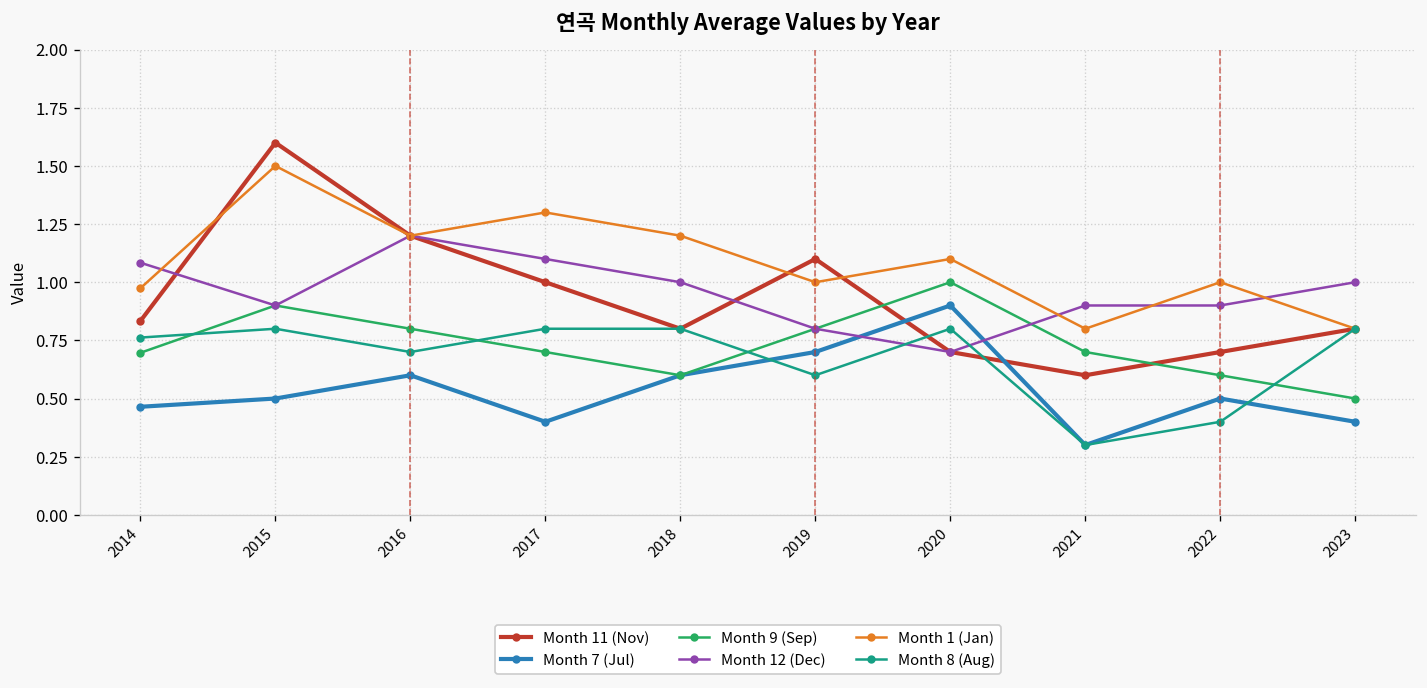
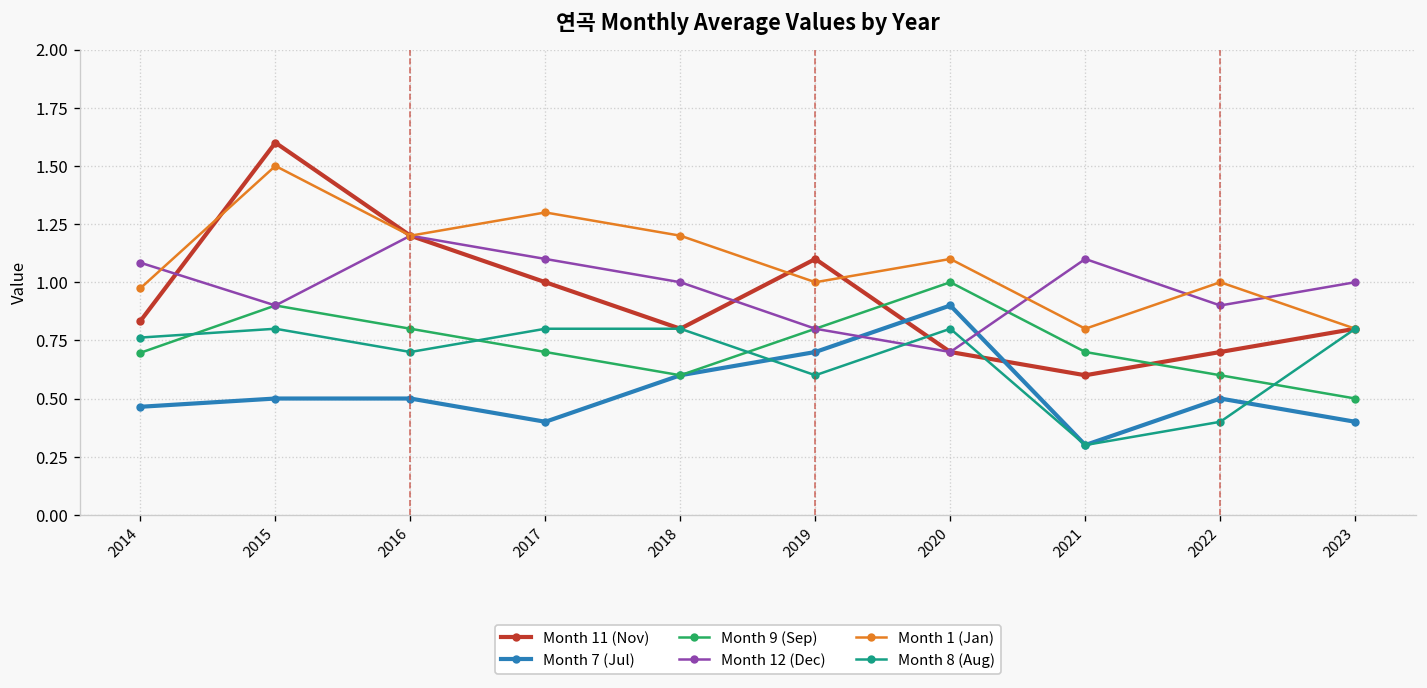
  {
    "Month 11 (Nov)": {
      "2014": 0.83,
      "2015": 1.6,
      "2017": 1.0,
      "2019": 1.1,
      "2021": 0.6,
      "2022": 0.7
    },
    "Month 7 (Jul)": {
      "2014": 0.46,
      "2015": 0.5,
-     "2016": 0.6,
+     "2016": 0.5,
      "2017": 0.4,
      "2019": 0.7,
      "2020": 0.9,
      "2022": 0.5,
      "2023": 0.4
    },
    "Month 12 (Dec)": {
      "2014": 1.08,
      "2017": 1.1,
      "2018": 1.0,
-     "2021": 0.9,
+     "2021": 1.1,
      "2022": 0.9,
      "2023": 1.0
    },
    "Month 1 (Jan)": {
      "2014": 0.97,
      "2015": 1.5,
      "2017": 1.3,
      "2018": 1.2,
      "2019": 1.0,
      "2020": 1.1,
      "2021": 0.8,
      "2022": 1.0
    }
  }
